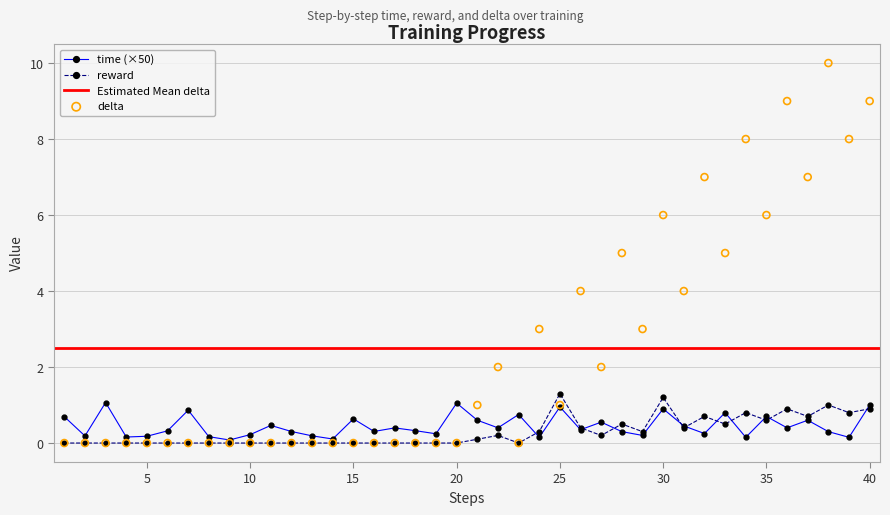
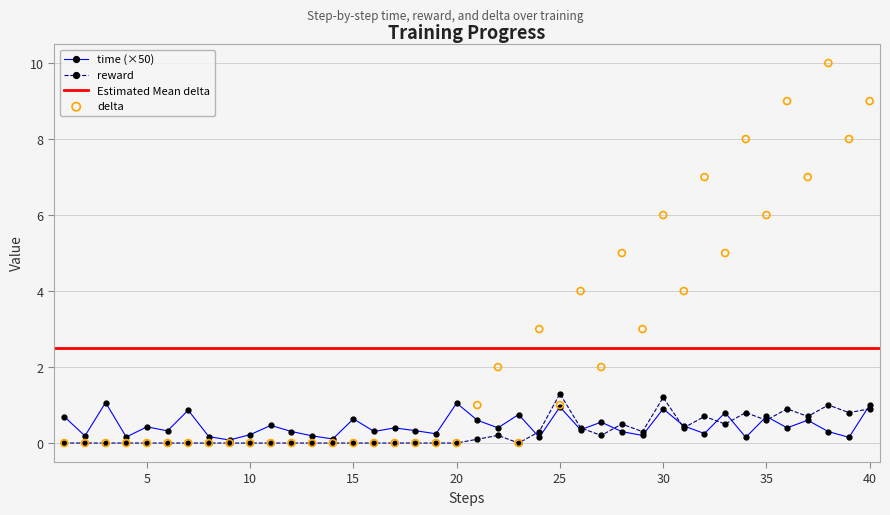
  {
    "time (×50)": {
-     "5": 0.2,
+     "5": 0.4,
      "10": 0.2,
      "15": 0.6,
      "20": 1.1,
      "30": 0.9,
      "35": 0.7,
      "40": 1.0
    },
    "reward": {
      "25": 1.3,
      "30": 1.2,
      "35": 0.6,
      "40": 0.9
    }
  }
